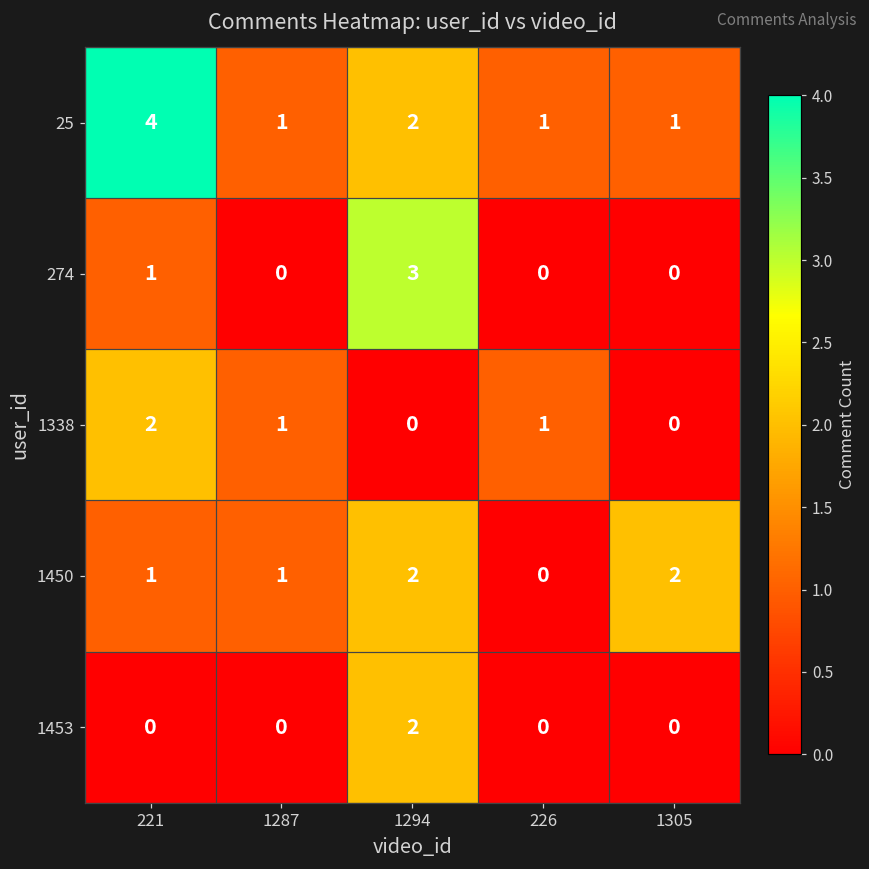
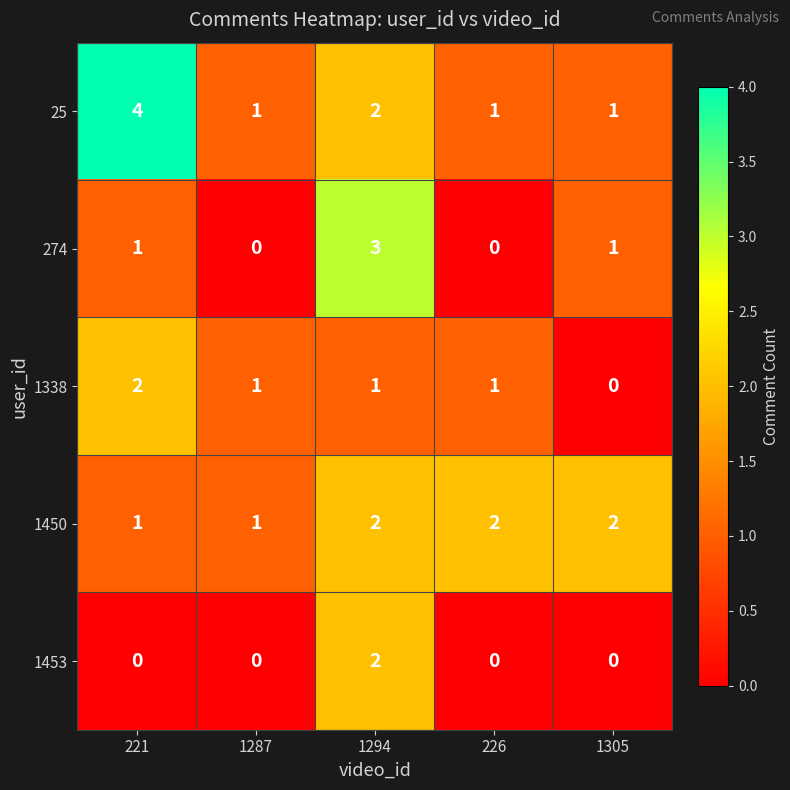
  {
    "25": {
      "221": 4,
      "1287": 1,
      "1294": 2,
      "226": 1,
      "1305": 1
    },
    "274": {
      "221": 1,
      "1287": 0,
      "1294": 3,
      "226": 0,
-     "1305": 0
+     "1305": 1
    },
    "1338": {
      "221": 2,
      "1287": 1,
-     "1294": 0,
+     "1294": 1,
      "226": 1,
      "1305": 0
    },
    "1450": {
      "221": 1,
      "1287": 1,
      "1294": 2,
-     "226": 0,
+     "226": 2,
      "1305": 2
    },
    "1453": {
      "221": 0,
      "1287": 0,
      "1294": 2,
      "226": 0,
      "1305": 0
    }
  }
